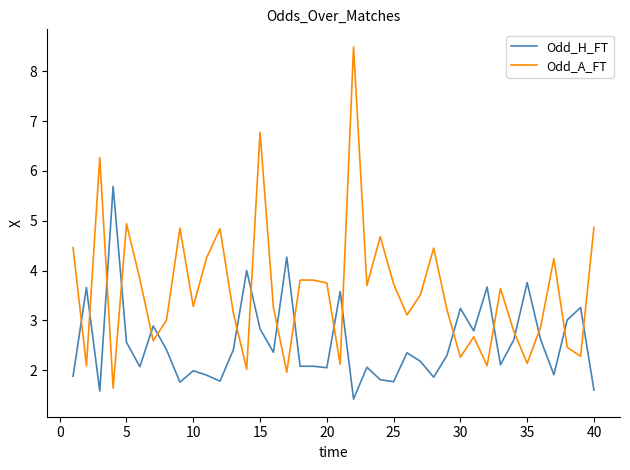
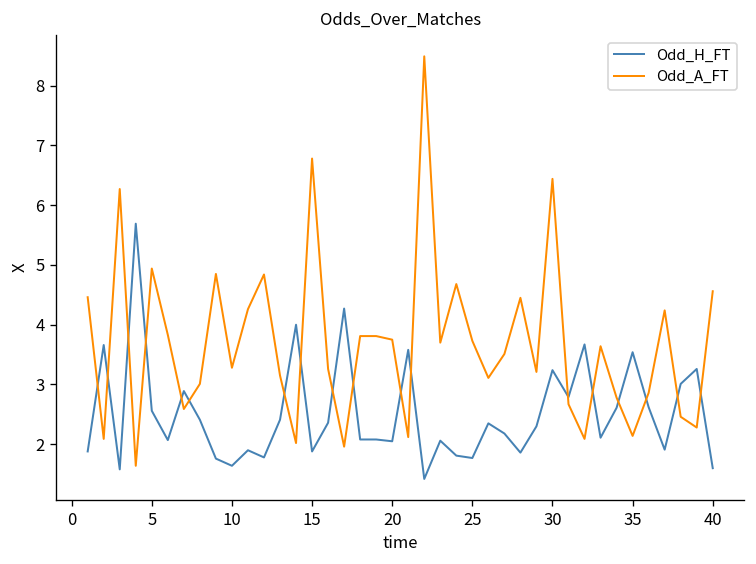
  {
    "Odd_H_FT": {
      "5": 2.6,
-     "10": 2.0,
-     "15": 2.8,
+     "10": 1.6,
+     "15": 1.9,
      "20": 2.1,
      "25": 1.8,
      "30": 3.2,
-     "35": 3.8,
+     "35": 3.5,
      "40": 1.6
    },
    "Odd_A_FT": {
      "5": 4.9,
      "10": 3.3,
      "15": 6.8,
      "20": 3.8,
      "25": 3.7,
-     "30": 2.3,
+     "30": 6.4,
      "35": 2.1,
-     "40": 4.9
+     "40": 4.6
    }
  }
